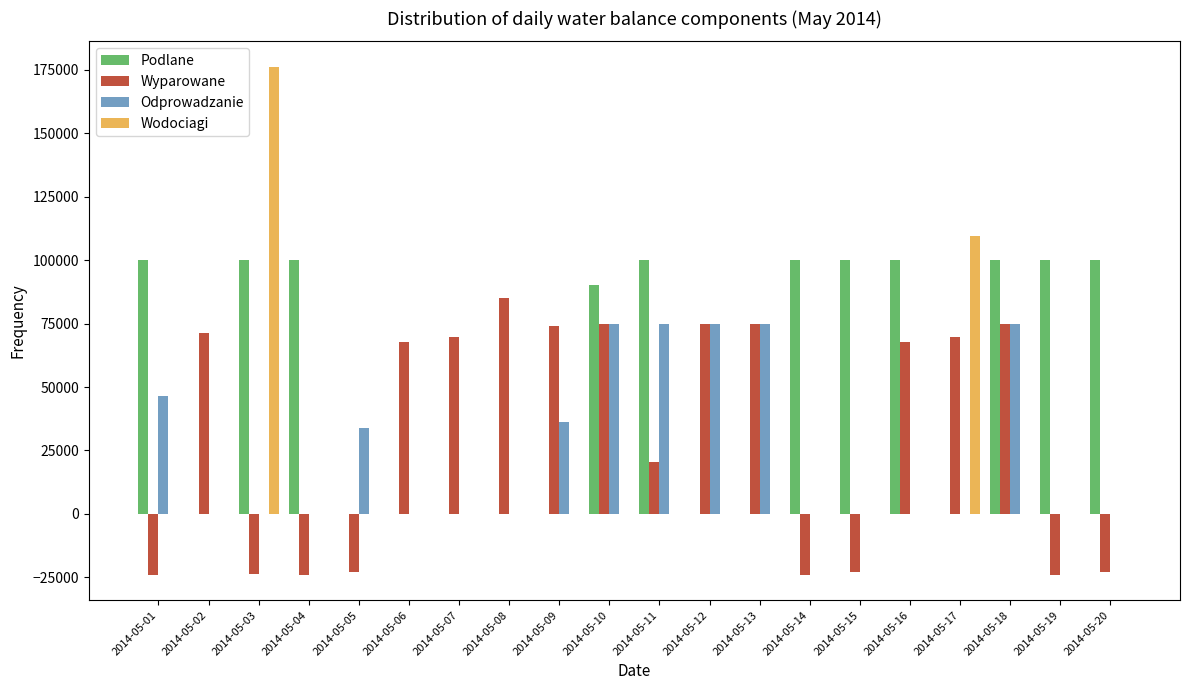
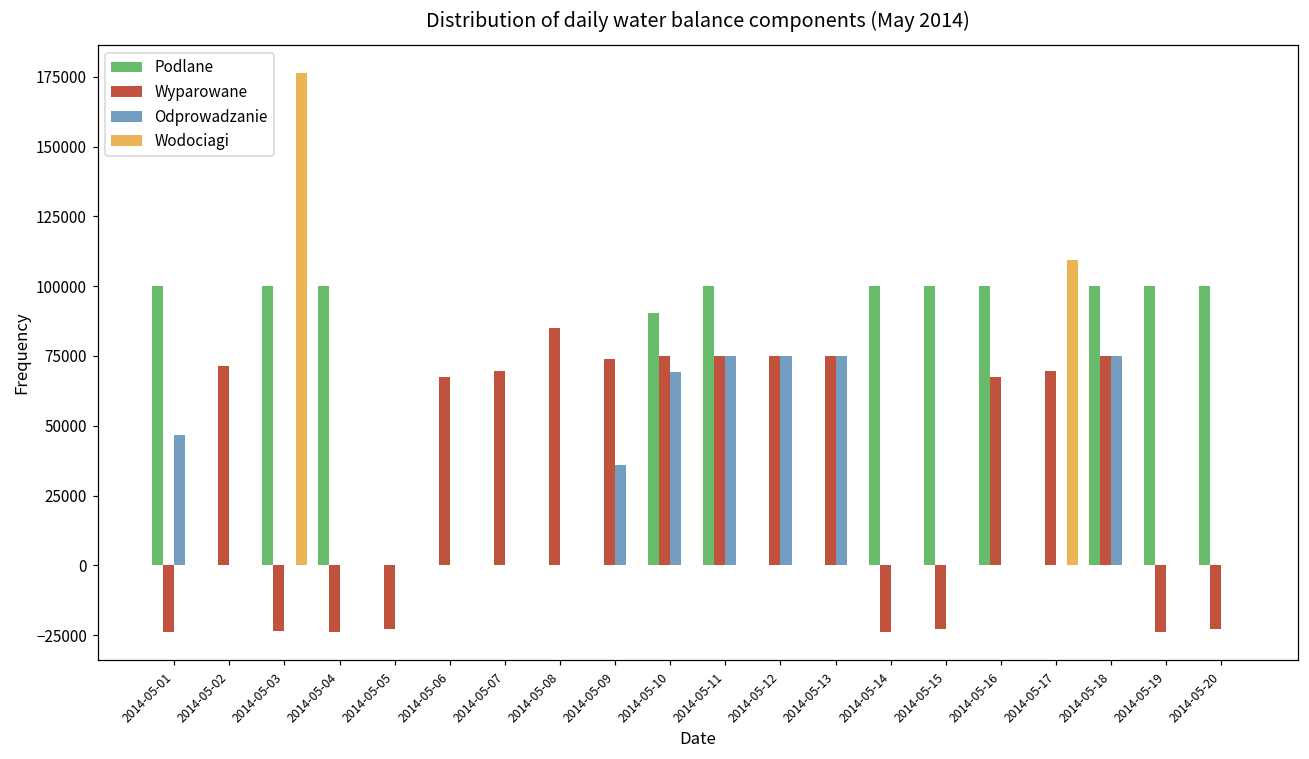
  {
    "Podlane": {
      "2014-05-01": 100000,
      "2014-05-02": 0,
      "2014-05-03": 100000,
      "2014-05-04": 100000,
      "2014-05-05": 0,
      "2014-05-06": 0,
      "2014-05-07": 0,
      "2014-05-08": 0,
      "2014-05-09": 0,
      "2014-05-10": 90000,
      "2014-05-11": 100000,
      "2014-05-12": 0,
      "2014-05-13": 0,
      "2014-05-14": 100000,
      "2014-05-15": 100000,
      "2014-05-16": 100000,
      "2014-05-17": 0,
      "2014-05-18": 100000,
      "2014-05-19": 100000,
      "2014-05-20": 100000
    },
    "Wyparowane": {
      "2014-05-01": -24000,
      "2014-05-02": 71000,
      "2014-05-03": -23000,
      "2014-05-04": -24000,
      "2014-05-05": -23000,
      "2014-05-06": 68000,
      "2014-05-07": 70000,
      "2014-05-08": 85000,
      "2014-05-09": 74000,
      "2014-05-10": 75000,
-     "2014-05-11": 21000,
+     "2014-05-11": 75000,
      "2014-05-12": 75000,
      "2014-05-13": 75000,
      "2014-05-14": -24000,
      "2014-05-15": -23000,
      "2014-05-16": 68000,
      "2014-05-17": 70000,
      "2014-05-18": 75000,
      "2014-05-19": -24000,
      "2014-05-20": -23000
    },
    "Odprowadzanie": {
      "2014-05-01": 47000,
      "2014-05-02": 0,
      "2014-05-03": 0,
      "2014-05-04": 0,
-     "2014-05-05": 34000,
+     "2014-05-05": 0,
      "2014-05-06": 0,
      "2014-05-07": 0,
      "2014-05-08": 0,
      "2014-05-09": 36000,
-     "2014-05-10": 75000,
+     "2014-05-10": 69000,
      "2014-05-11": 75000,
      "2014-05-12": 75000,
      "2014-05-13": 75000,
      "2014-05-14": 0,
      "2014-05-15": 0,
      "2014-05-16": 0,
      "2014-05-17": 0,
      "2014-05-18": 75000,
      "2014-05-19": 0,
      "2014-05-20": 0
    },
    "Wodociagi": {
      "2014-05-01": 0,
      "2014-05-02": 0,
      "2014-05-03": 176000,
      "2014-05-04": 0,
      "2014-05-05": 0,
      "2014-05-06": 0,
      "2014-05-07": 0,
      "2014-05-08": 0,
      "2014-05-09": 0,
      "2014-05-10": 0,
      "2014-05-11": 0,
      "2014-05-12": 0,
      "2014-05-13": 0,
      "2014-05-14": 0,
      "2014-05-15": 0,
      "2014-05-16": 0,
      "2014-05-17": 110000,
      "2014-05-18": 0,
      "2014-05-19": 0,
      "2014-05-20": 0
    }
  }
